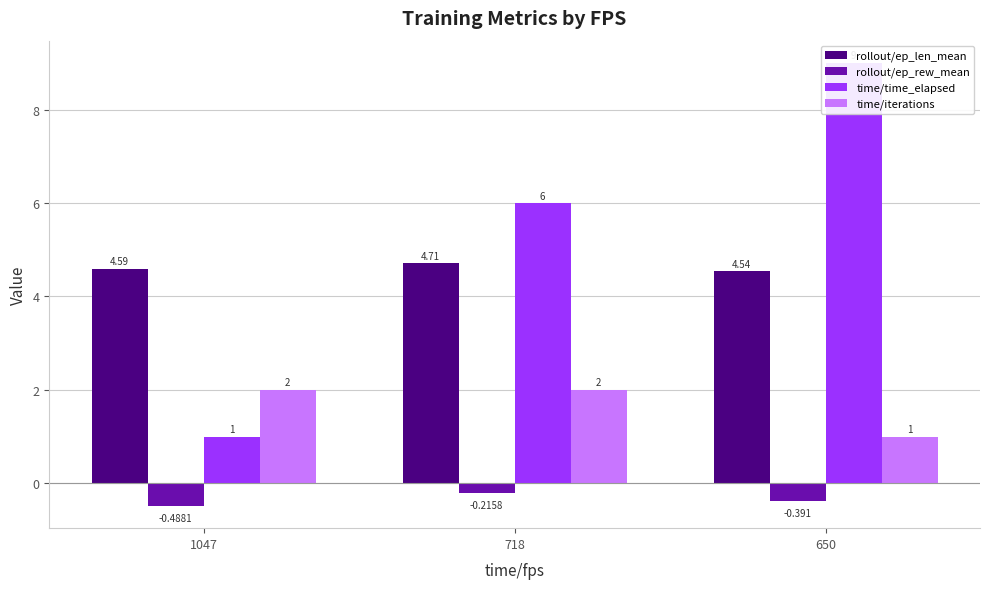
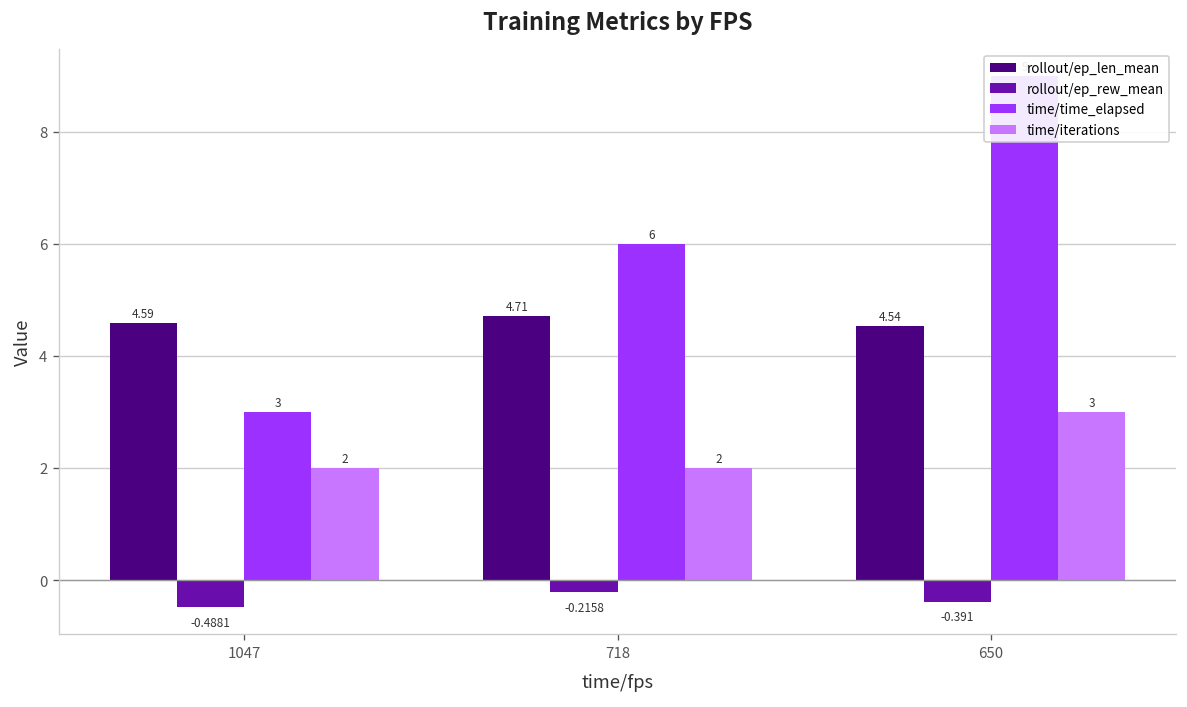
  {
    "time/time_elapsed": {
-     "1047": 1,
+     "1047": 3,
      "718": 6
    },
    "time/iterations": {
      "1047": 2,
      "718": 2,
-     "650": 1
+     "650": 3
    }
  }
